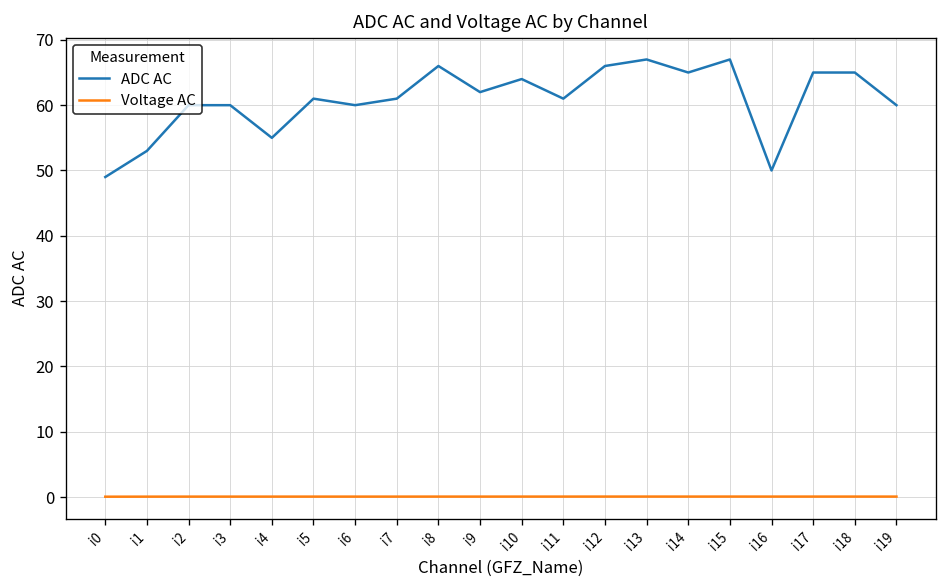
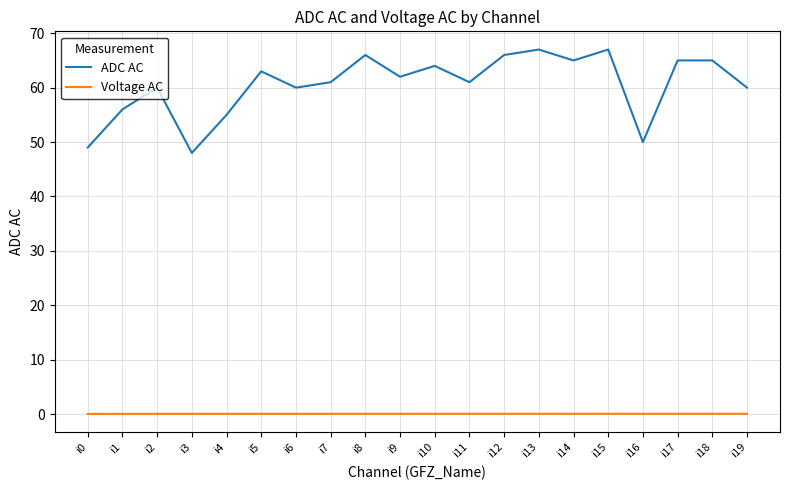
  {
    "ADC AC": {
      "i0": 49,
-     "i1": 53,
-     "i3": 60,
+     "i1": 56,
+     "i3": 48,
      "i4": 55,
-     "i5": 61,
+     "i5": 63,
      "i6": 60,
      "i7": 61,
      "i8": 66,
      "i9": 62,
      "i10": 64,
      "i11": 61,
      "i12": 66,
      "i13": 67,
      "i14": 65,
      "i15": 67,
      "i16": 50,
      "i17": 65,
      "i18": 65,
      "i19": 60
    },
    "Voltage AC": {
      "i0": 0,
      "i1": 0,
      "i2": 0,
      "i3": 0,
      "i4": 0,
      "i5": 0,
      "i6": 0,
      "i7": 0,
      "i8": 0,
      "i9": 0,
      "i10": 0,
      "i11": 0,
      "i12": 0,
      "i13": 0,
      "i14": 0,
      "i15": 0,
      "i16": 0,
      "i17": 0,
      "i18": 0,
      "i19": 0
    }
  }
